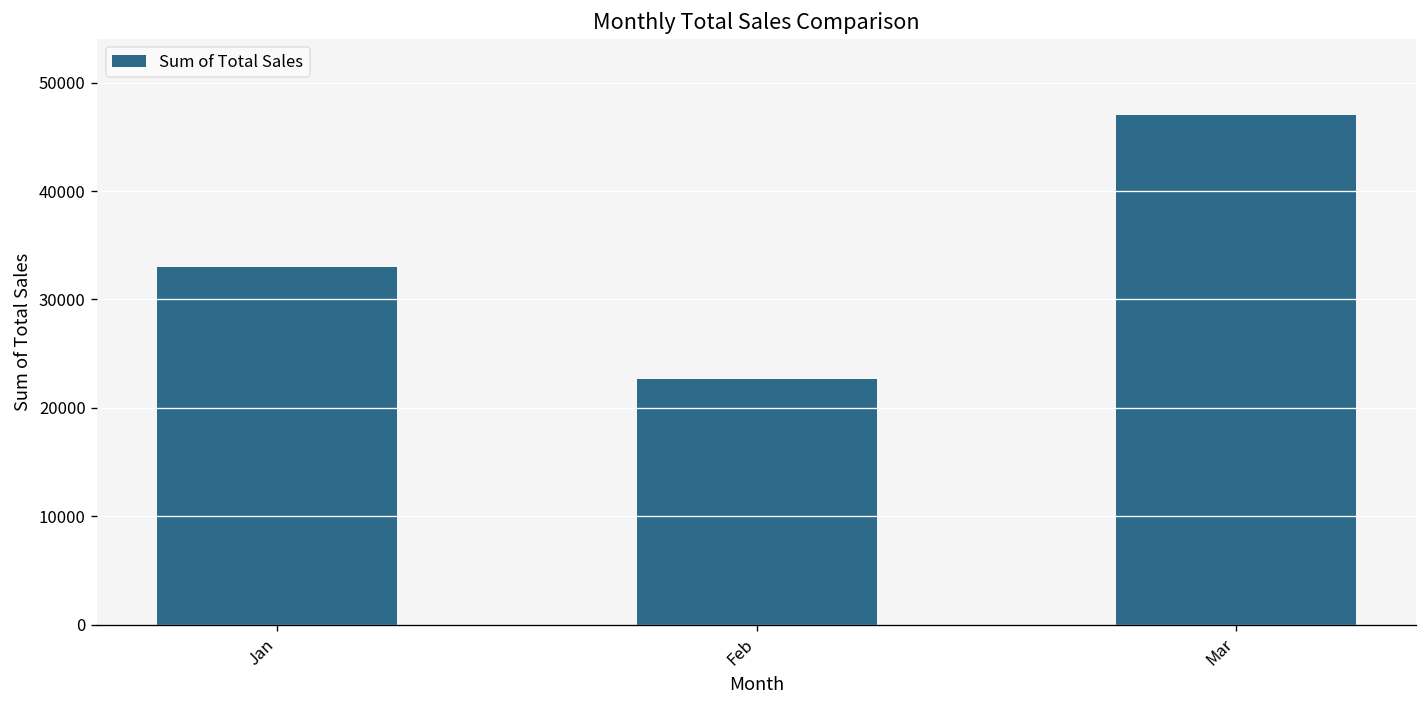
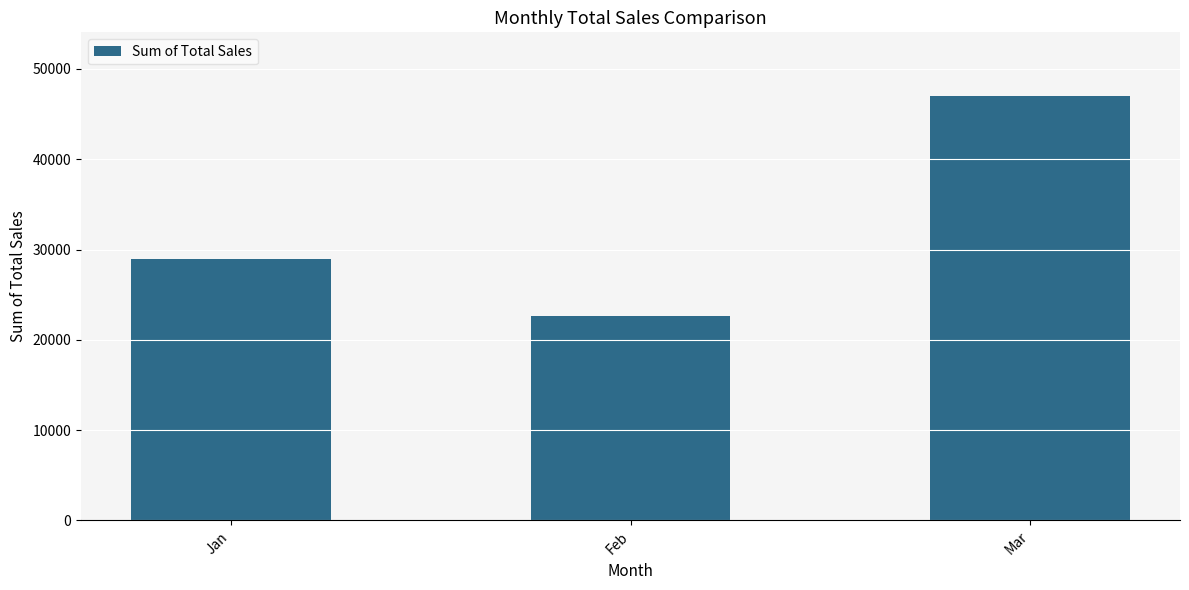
  {
-   "Jan": 33000,
+   "Jan": 29000,
    "Feb": 23000,
    "Mar": 47000
  }
